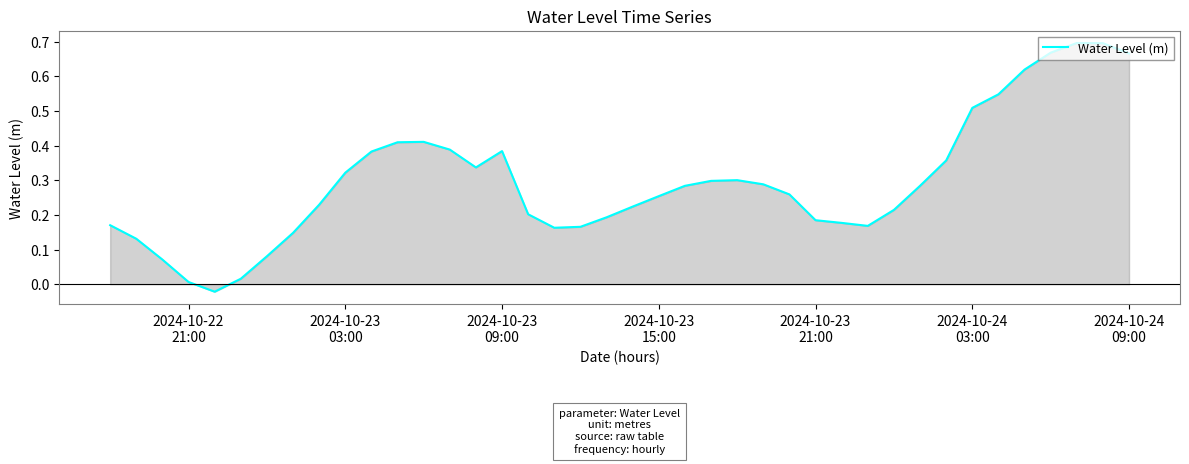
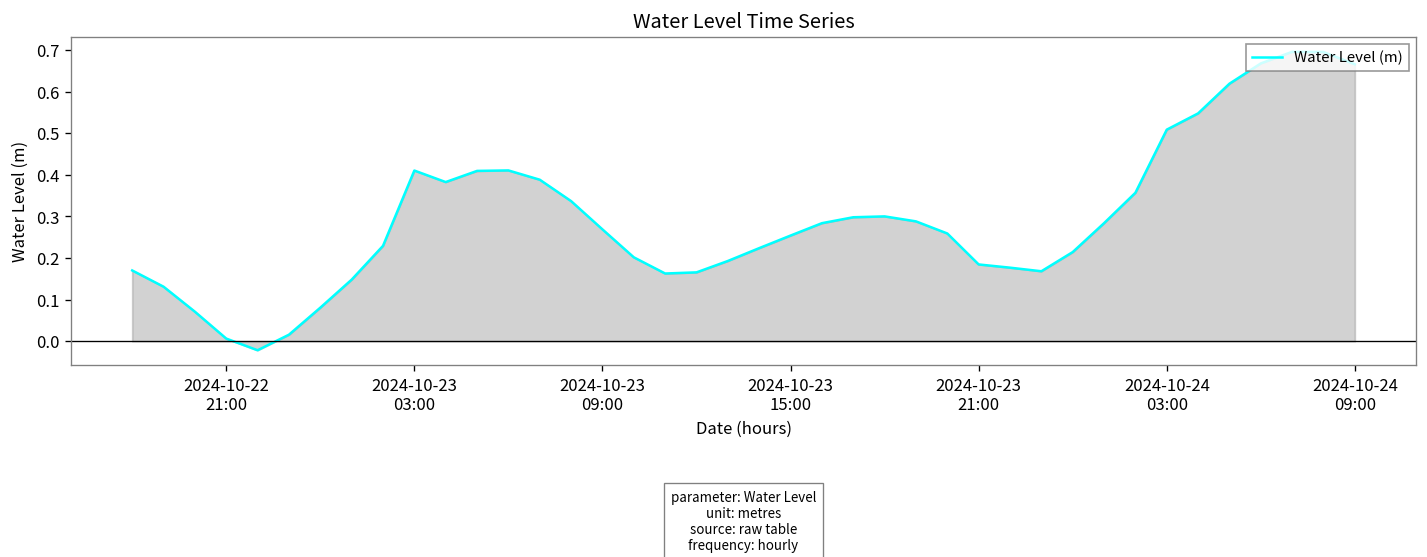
  {
    "Water Level (m)": {
-     "2024-10-23 03:00": 0.32,
-     "2024-10-23 09:00": 0.38
+     "2024-10-23 03:00": 0.41,
+     "2024-10-23 09:00": 0.27
    }
  }
